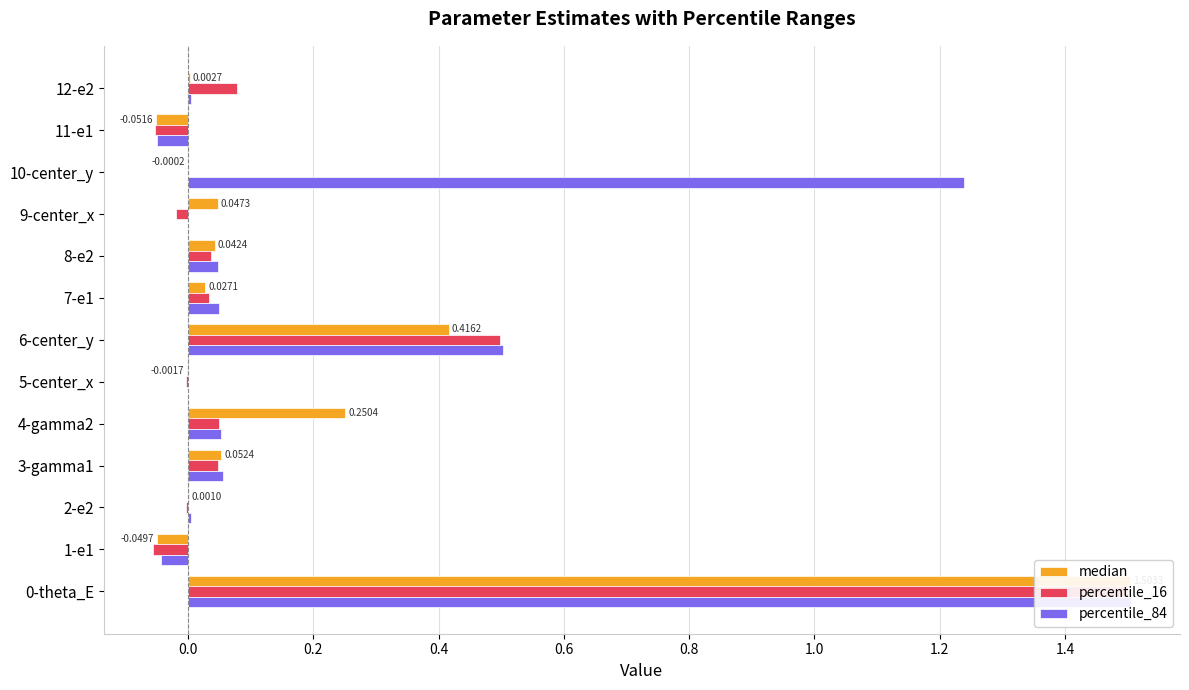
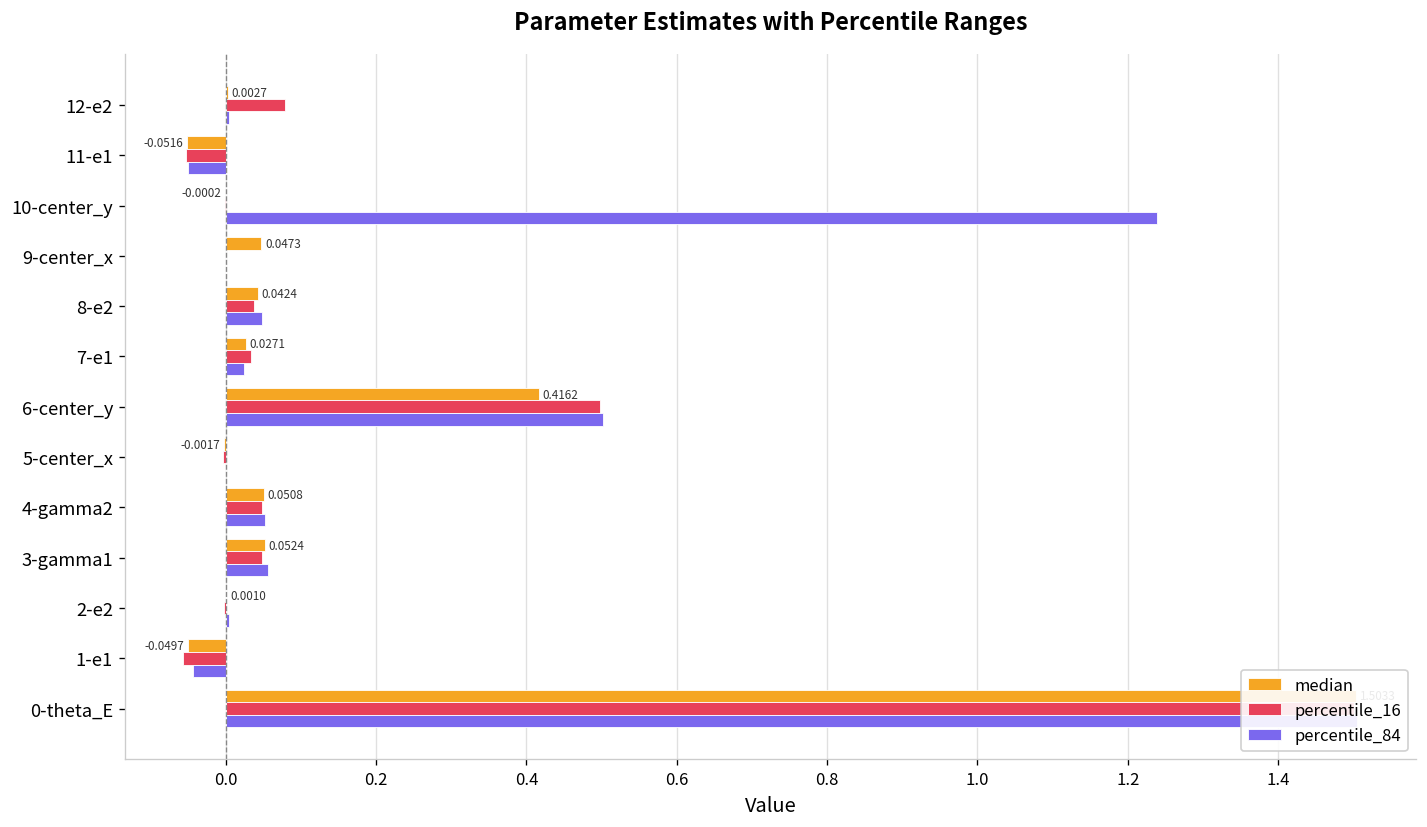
  {
    "median": {
      "12-e2": 0.0027,
      "11-e1": -0.0516,
      "10-center_y": -0.0002,
      "9-center_x": 0.0473,
      "8-e2": 0.0424,
      "7-e1": 0.0271,
      "6-center_y": 0.4162,
      "5-center_x": -0.0017,
-     "4-gamma2": 0.2504,
+     "4-gamma2": 0.0508,
      "3-gamma1": 0.0524,
      "2-e2": 0.0010,
      "1-e1": -0.0497
    },
    "percentile_16": {
      "12-e2": 0.08,
      "11-e1": -0.05,
-     "9-center_x": -0.02,
+     "9-center_x": 0.00,
      "8-e2": 0.04,
      "7-e1": 0.03,
      "6-center_y": 0.50,
      "4-gamma2": 0.05,
      "3-gamma1": 0.05,
      "1-e1": -0.06
    },
    "percentile_84": {
      "12-e2": 0.00,
      "11-e1": -0.05,
      "10-center_y": 1.24,
      "8-e2": 0.05,
-     "7-e1": 0.05,
+     "7-e1": 0.02,
      "6-center_y": 0.50,
      "4-gamma2": 0.05,
      "3-gamma1": 0.06,
      "2-e2": 0.00,
      "1-e1": -0.04
    }
  }
